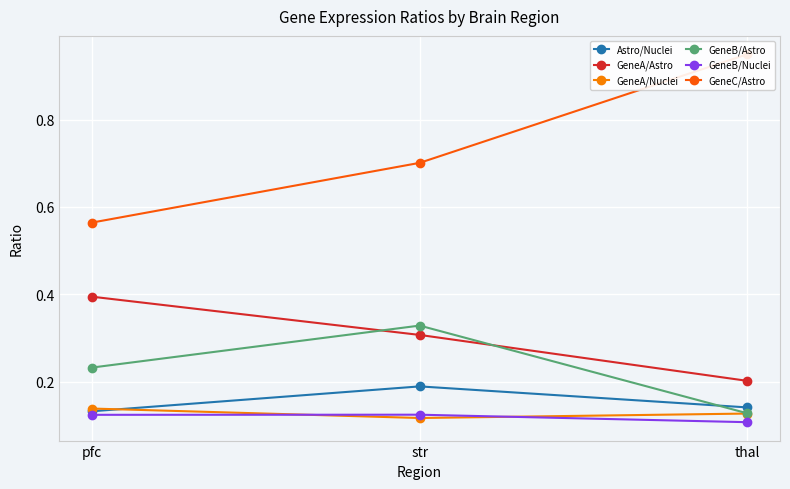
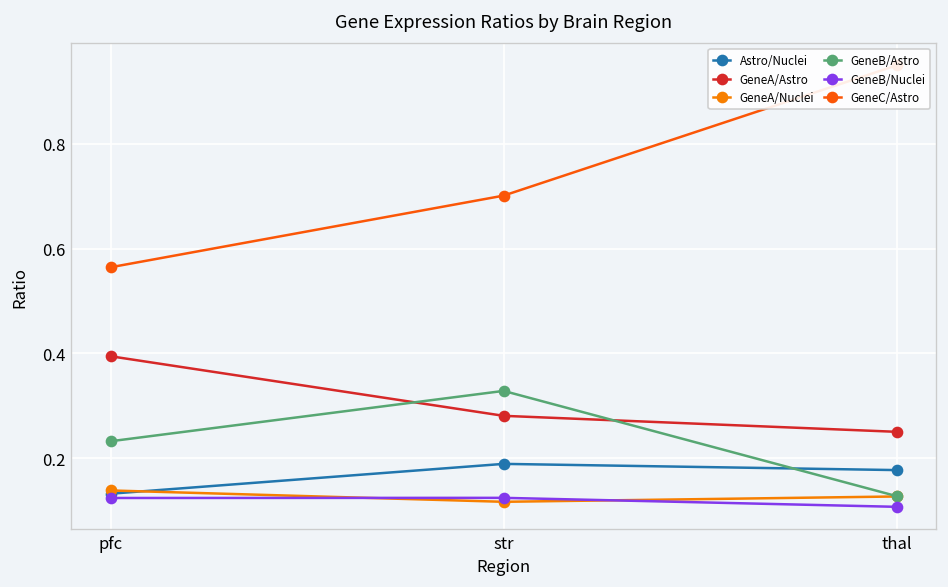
  {
    "Astro/Nuclei": {
      "pfc": 0.13,
      "str": 0.19,
-     "thal": 0.14
+     "thal": 0.18
    },
    "GeneA/Astro": {
      "pfc": 0.39,
-     "str": 0.31,
-     "thal": 0.20
+     "str": 0.28,
+     "thal": 0.25
    },
    "GeneB/Astro": {
      "pfc": 0.23,
      "str": 0.33
    },
    "GeneB/Nuclei": {
      "pfc": 0.12,
      "str": 0.12,
      "thal": 0.11
    }
  }
